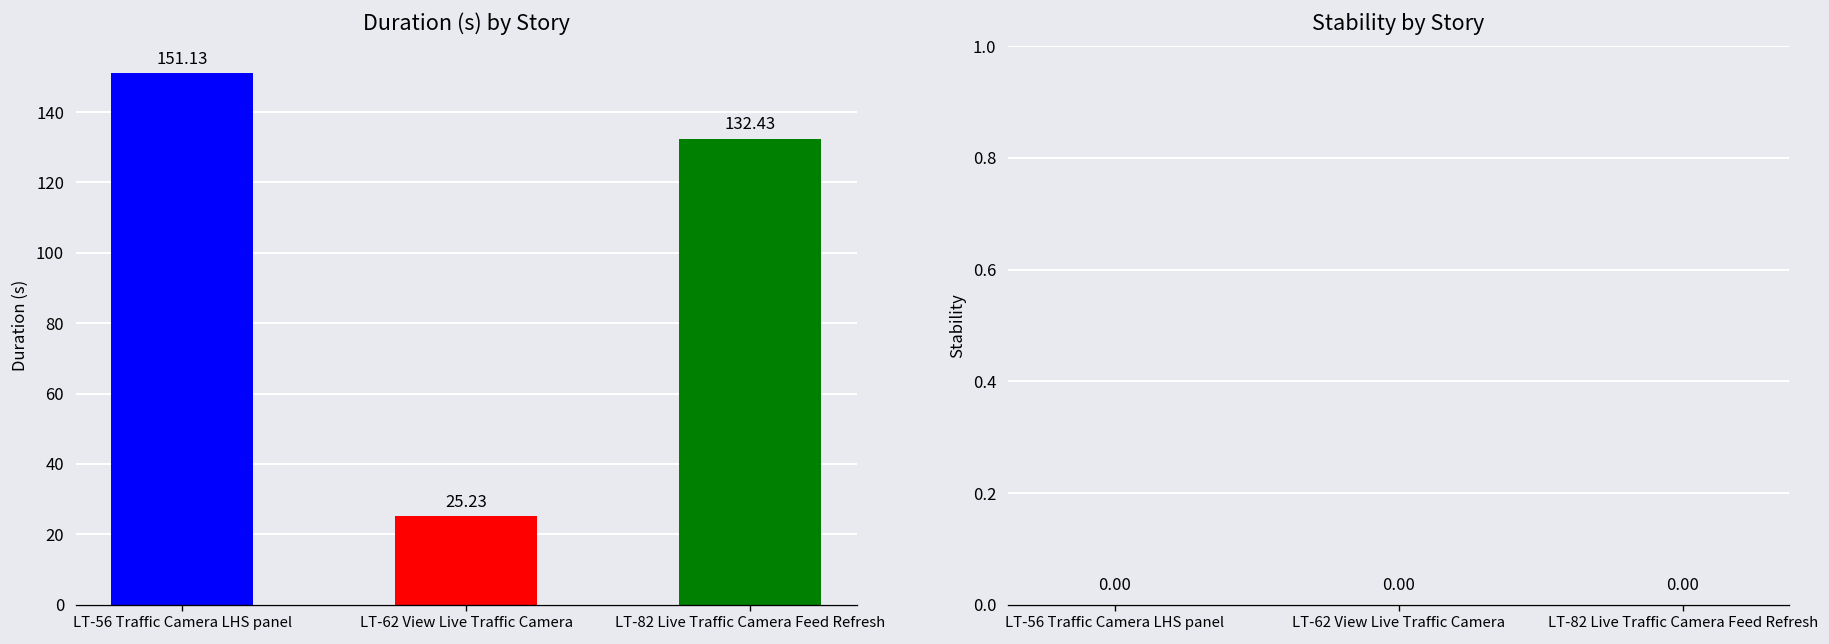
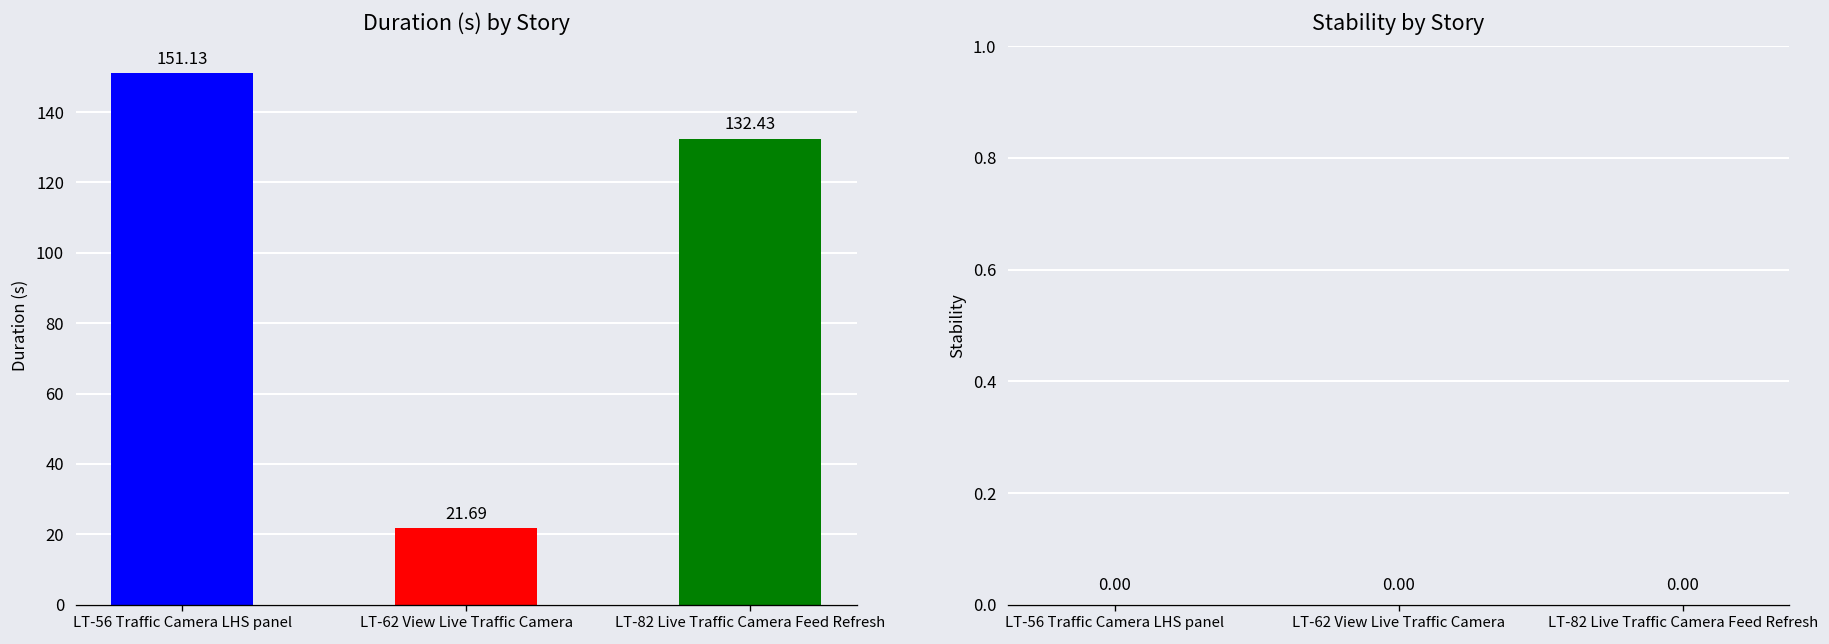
  {
    "Duration (s) by Story": {
      "LT-56 Traffic Camera LHS panel": 151.13,
-     "LT-62 View Live Traffic Camera": 25.23,
+     "LT-62 View Live Traffic Camera": 21.69,
      "LT-82 Live Traffic Camera Feed Refresh": 132.43
    },
    "Stability by Story": {
      "LT-56 Traffic Camera LHS panel": 0.00,
      "LT-62 View Live Traffic Camera": 0.00,
      "LT-82 Live Traffic Camera Feed Refresh": 0.00
    }
  }
